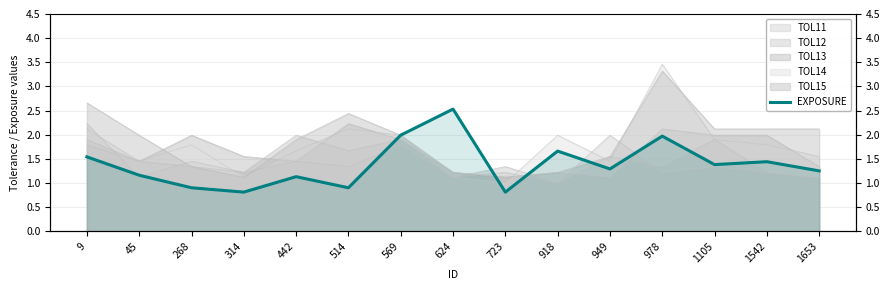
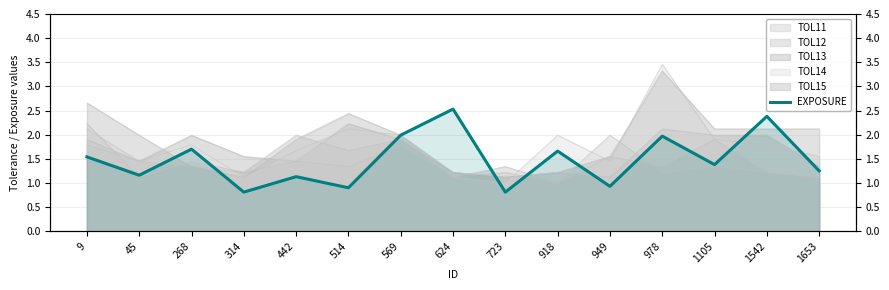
  {
    "EXPOSURE": {
      "9": 1.5,
-     "268": 0.9,
+     "268": 1.7,
      "314": 0.8,
      "442": 1.1,
      "514": 0.9,
      "624": 2.5,
      "723": 0.8,
      "918": 1.7,
-     "949": 1.3,
+     "949": 0.9,
      "978": 2.0,
-     "1542": 1.4,
+     "1542": 2.4,
      "1653": 1.3
    }
  }
